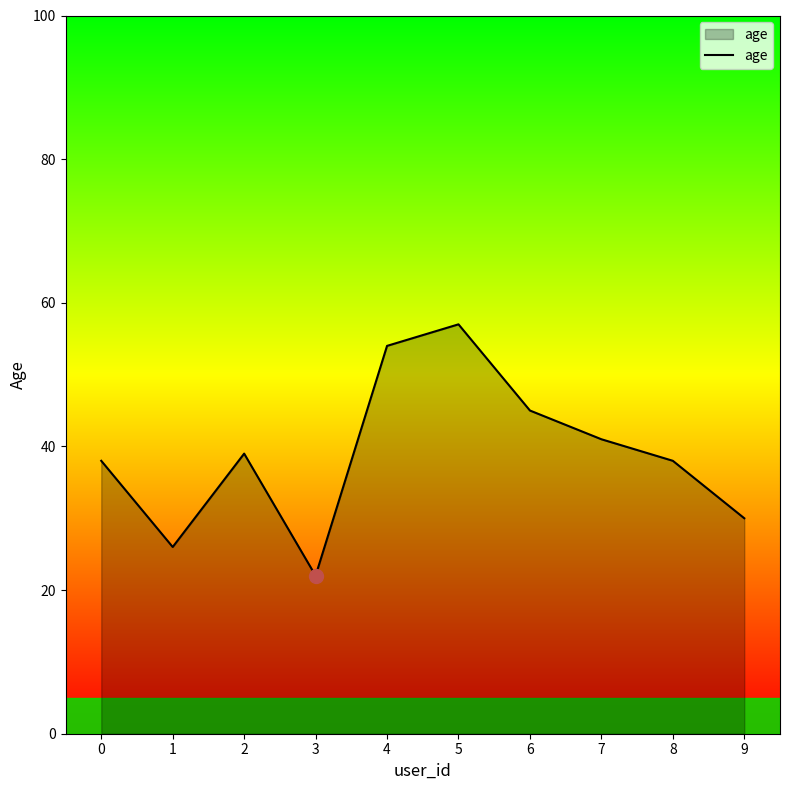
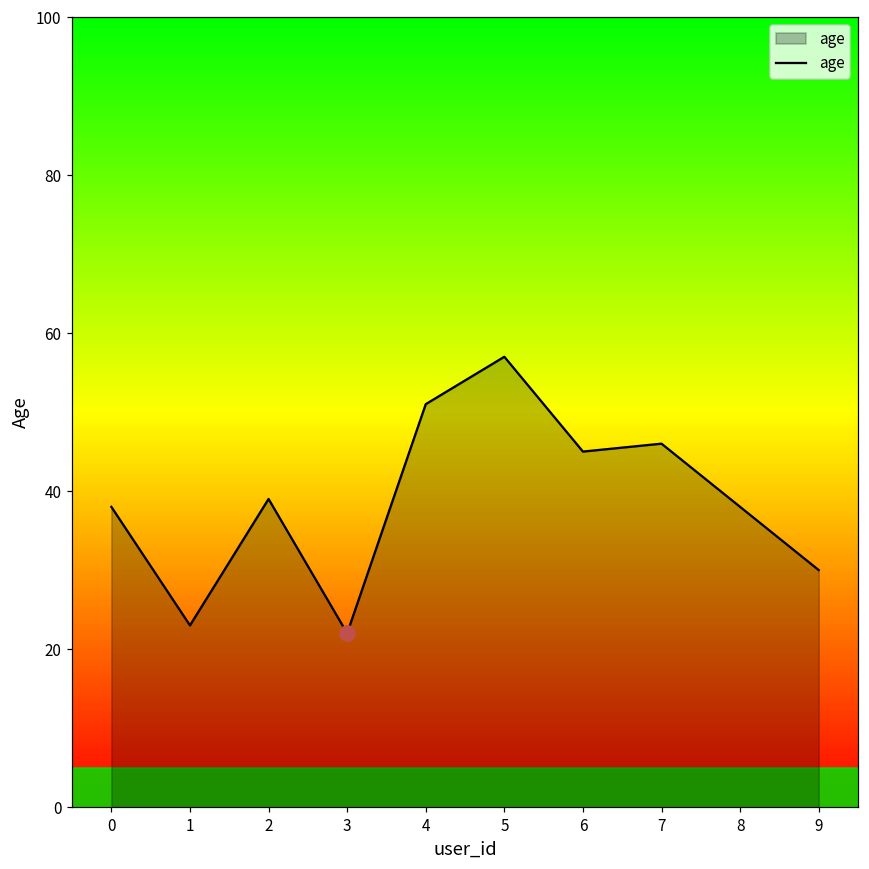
  {
    "age": {
      "0": 38,
-     "1": 26,
+     "1": 23,
      "2": 39,
-     "4": 54,
+     "4": 51,
      "5": 57,
      "6": 45,
-     "7": 41,
+     "7": 46,
      "8": 38,
      "9": 30
    }
  }
